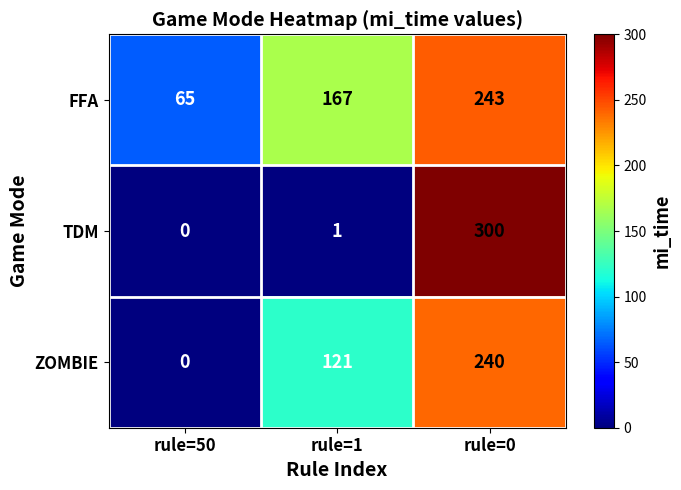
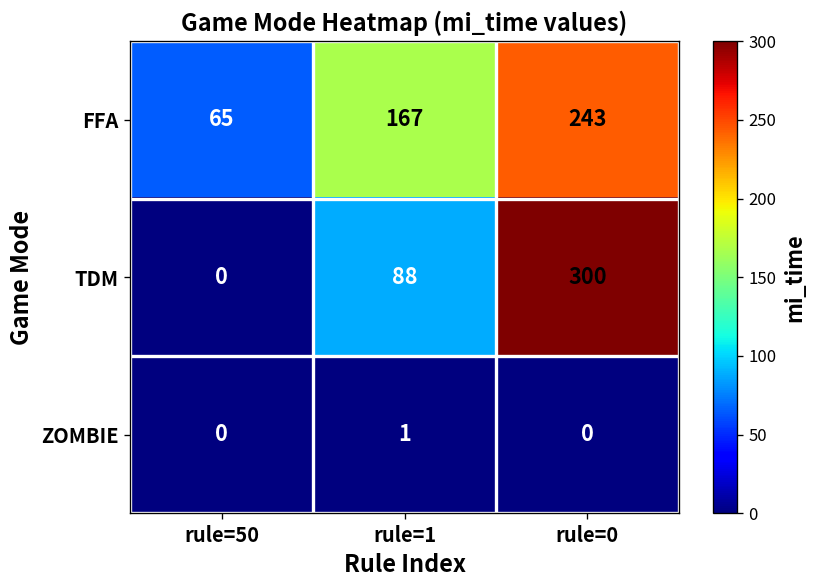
  {
    "FFA": {
      "rule=50": 65,
      "rule=1": 167,
      "rule=0": 243
    },
    "TDM": {
      "rule=50": 0,
-     "rule=1": 1,
+     "rule=1": 88,
      "rule=0": 300
    },
    "ZOMBIE": {
      "rule=50": 0,
-     "rule=1": 121,
-     "rule=0": 240
+     "rule=1": 1,
+     "rule=0": 0
    }
  }
